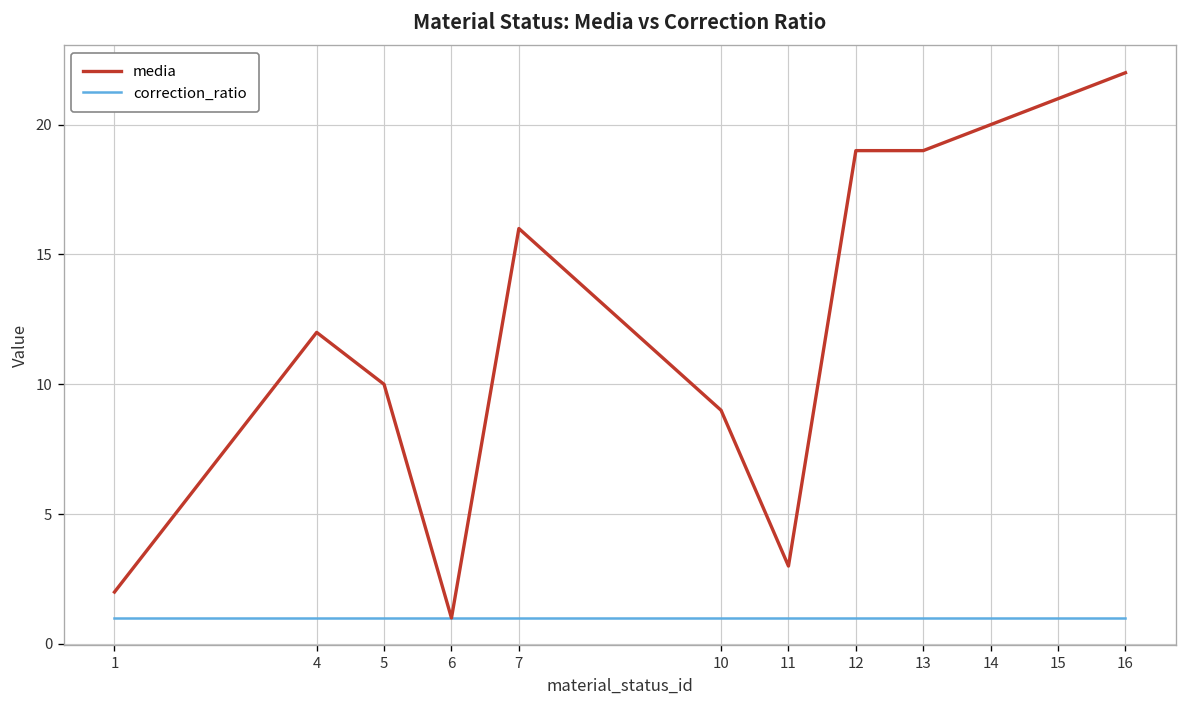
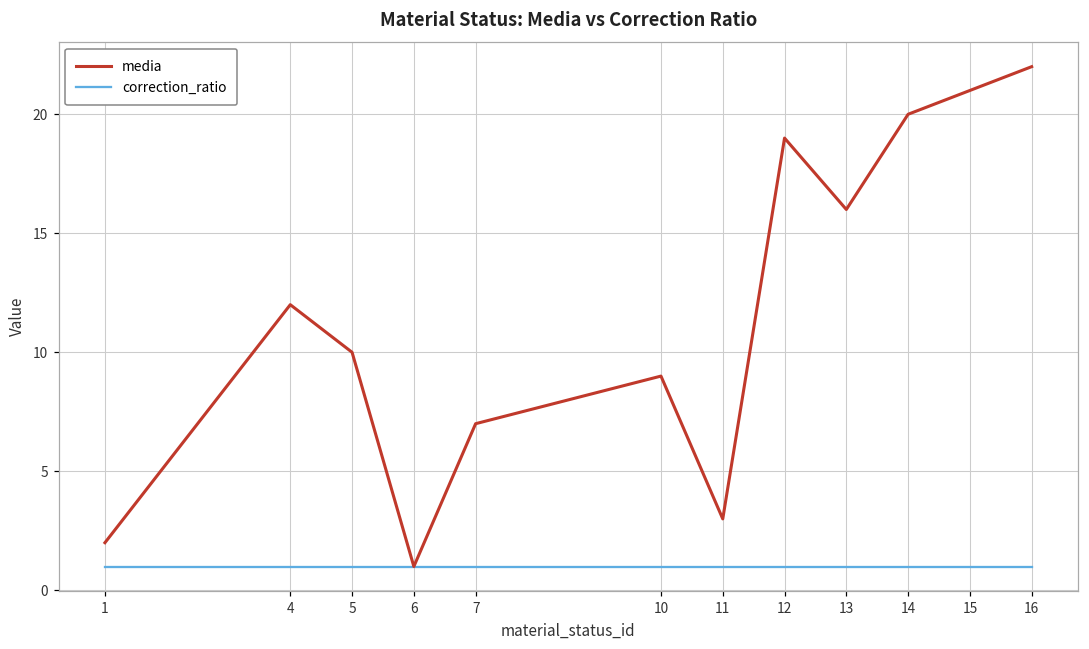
  {
    "media": {
      "1": 2,
      "4": 12,
      "5": 10,
-     "7": 16,
+     "7": 7,
      "10": 9,
      "11": 3,
      "12": 19,
-     "13": 19,
+     "13": 16,
      "14": 20,
      "15": 21,
      "16": 22
    },
    "correction_ratio": {
      "1": 1,
      "4": 1,
      "5": 1,
      "7": 1,
      "10": 1,
      "11": 1,
      "12": 1,
      "13": 1,
      "14": 1,
      "15": 1,
      "16": 1
    }
  }
